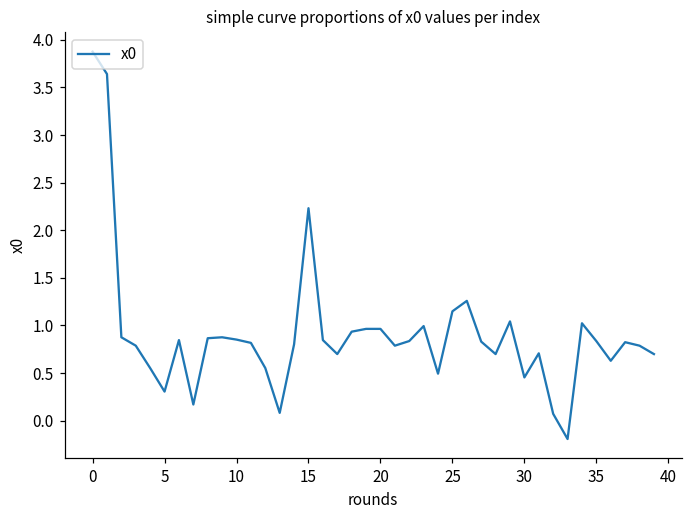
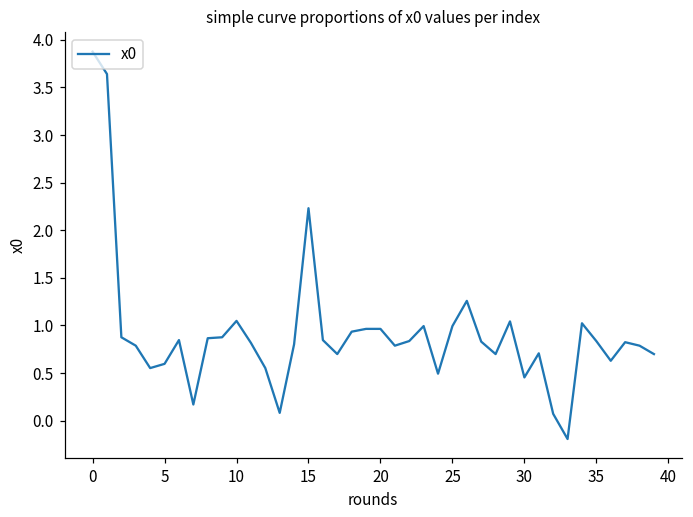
  {
-   "5": 0.3,
-   "10": 0.9,
+   "5": 0.6,
+   "10": 1.0,
    "15": 2.2,
    "20": 1.0,
-   "25": 1.1,
+   "25": 1.0,
    "30": 0.5,
    "35": 0.8
  }
